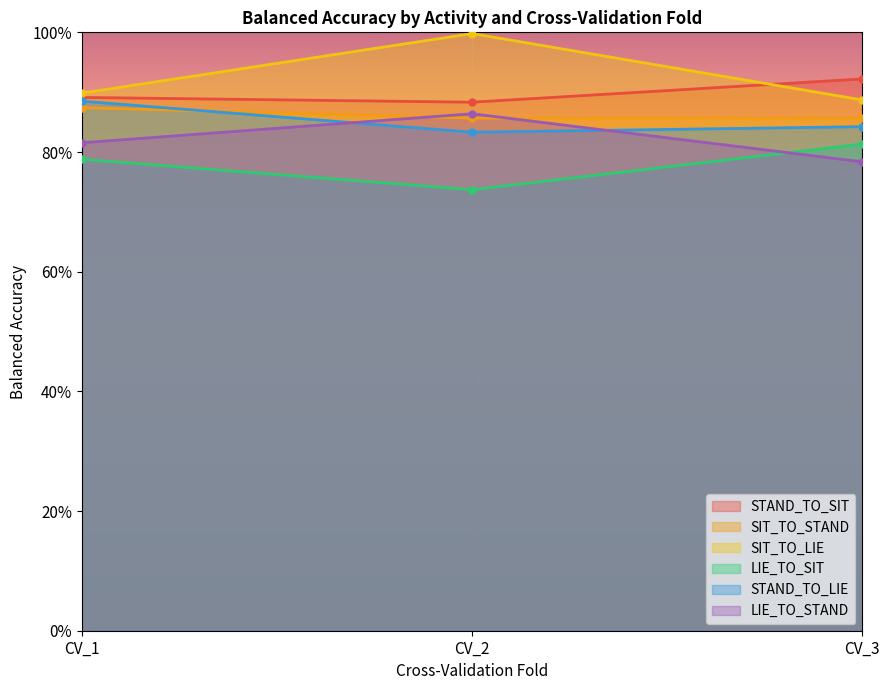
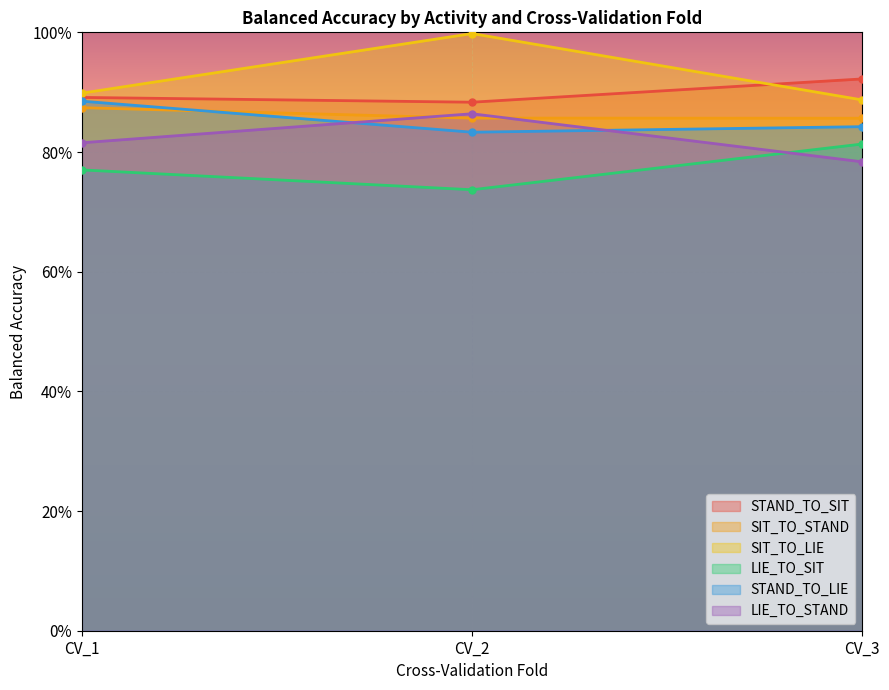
  {
    "LIE_TO_SIT": {
-     "CV_1": "79%",
+     "CV_1": "77%",
      "CV_2": "74%",
      "CV_3": "81%"
    },
    "STAND_TO_LIE": {
      "CV_1": "88%",
      "CV_2": "83%",
      "CV_3": "84%"
    },
    "LIE_TO_STAND": {
      "CV_1": "82%",
      "CV_2": "86%",
      "CV_3": "78%"
    }
  }
